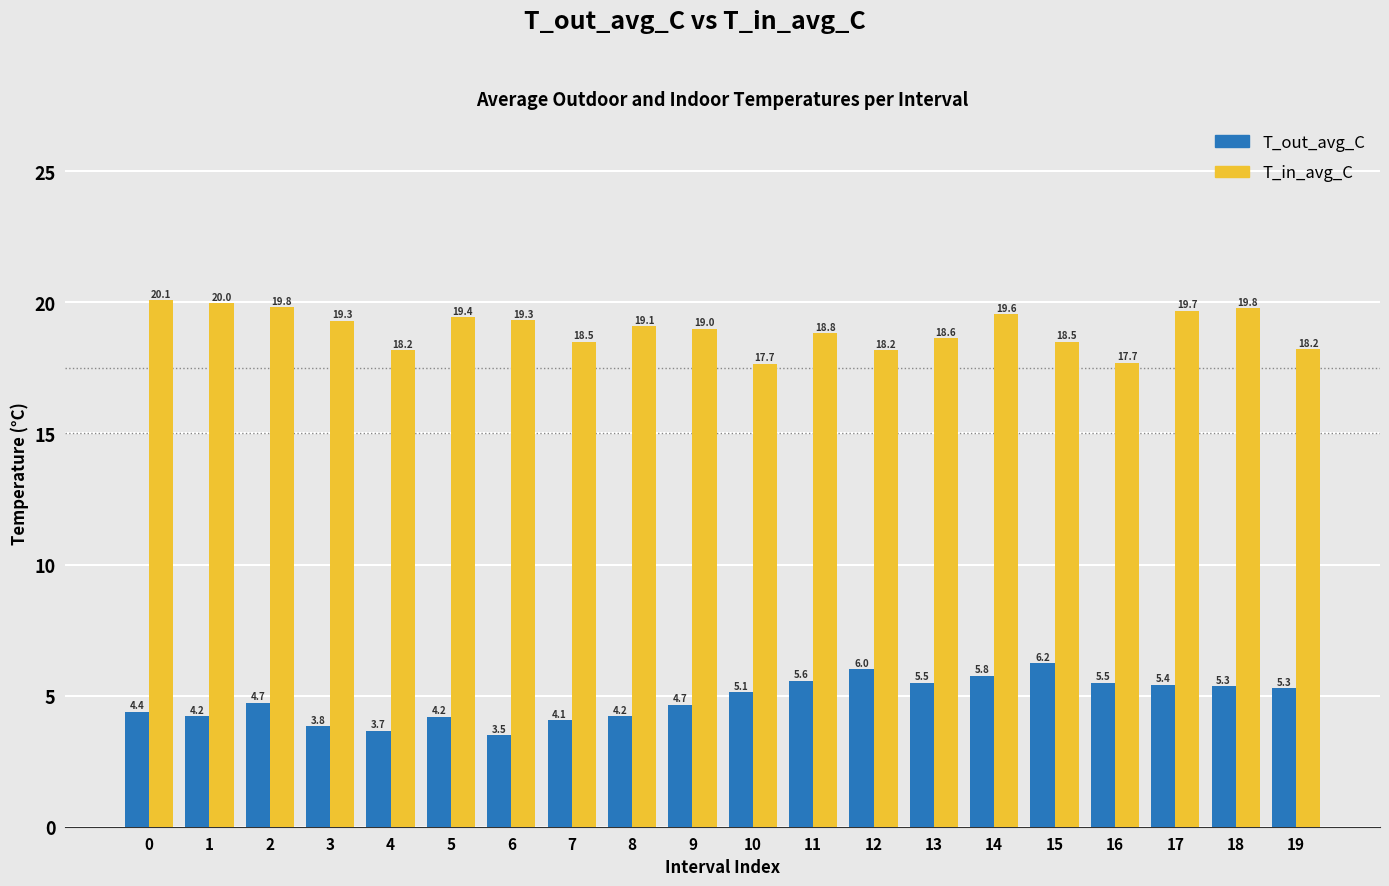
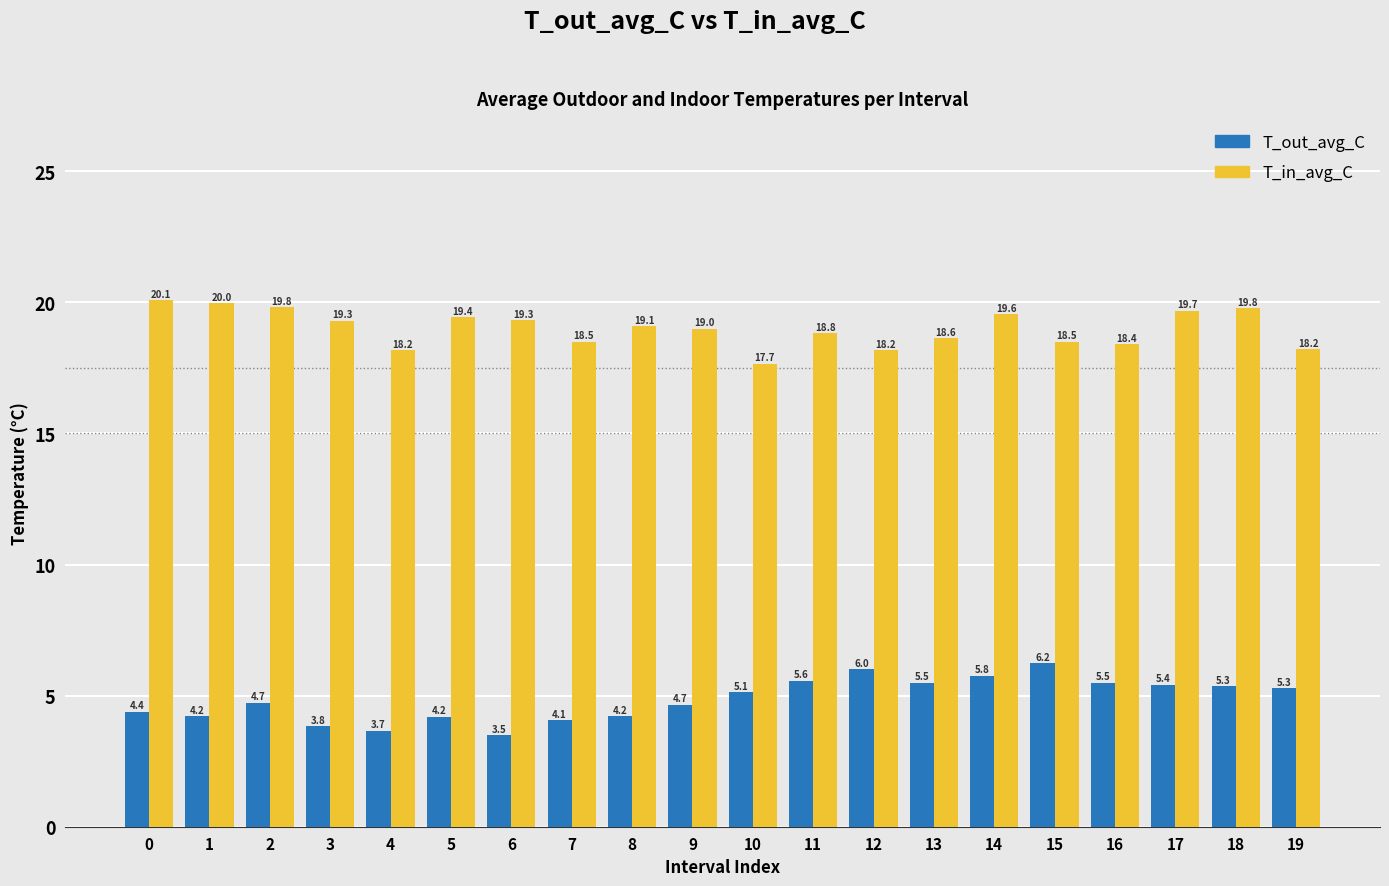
  {
    "T_out_avg_C": {
      "0": 4.4,
      "1": 4.2,
      "2": 4.7,
      "3": 3.8,
      "4": 3.7,
      "5": 4.2,
      "6": 3.5,
      "7": 4.1,
      "8": 4.2,
      "9": 4.7,
      "10": 5.1,
      "11": 5.6,
      "12": 6.0,
      "13": 5.5,
      "14": 5.8,
      "15": 6.2,
      "16": 5.5,
      "17": 5.4,
      "18": 5.3,
      "19": 5.3
    },
    "T_in_avg_C": {
      "0": 20.1,
      "1": 20.0,
      "2": 19.8,
      "3": 19.3,
      "4": 18.2,
      "5": 19.4,
      "6": 19.3,
      "7": 18.5,
      "8": 19.1,
      "9": 19.0,
      "10": 17.7,
      "11": 18.8,
      "12": 18.2,
      "13": 18.6,
      "14": 19.6,
      "15": 18.5,
-     "16": 17.7,
+     "16": 18.4,
      "17": 19.7,
      "18": 19.8,
      "19": 18.2
    }
  }
